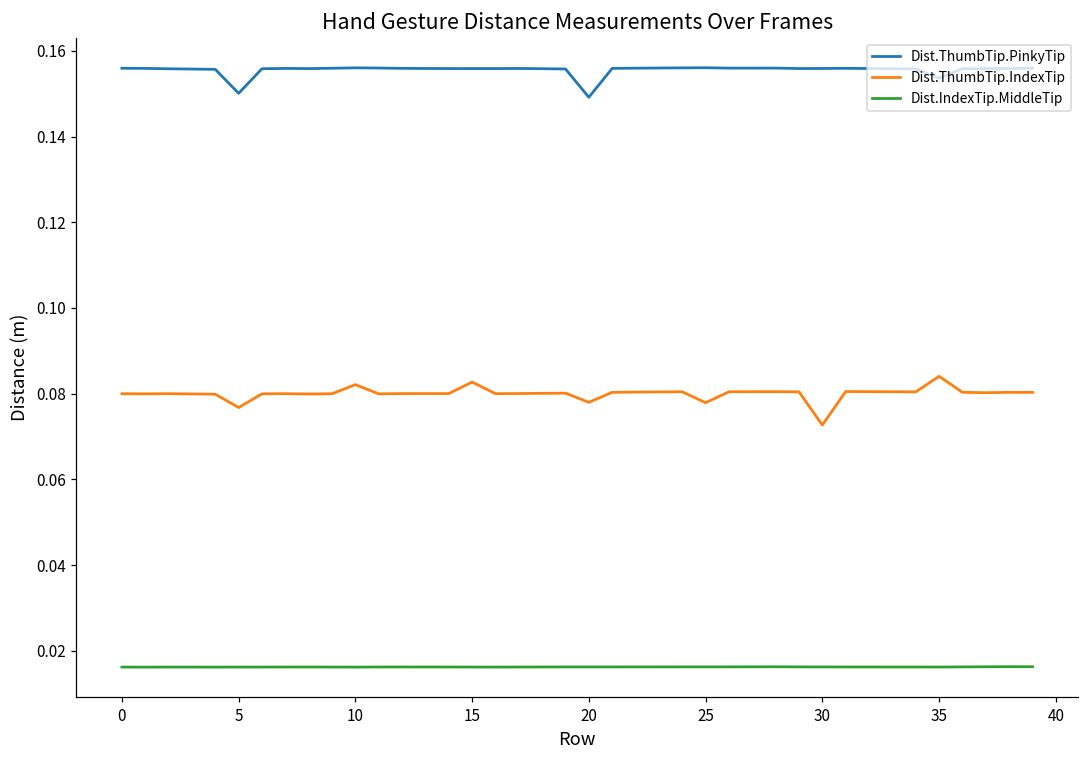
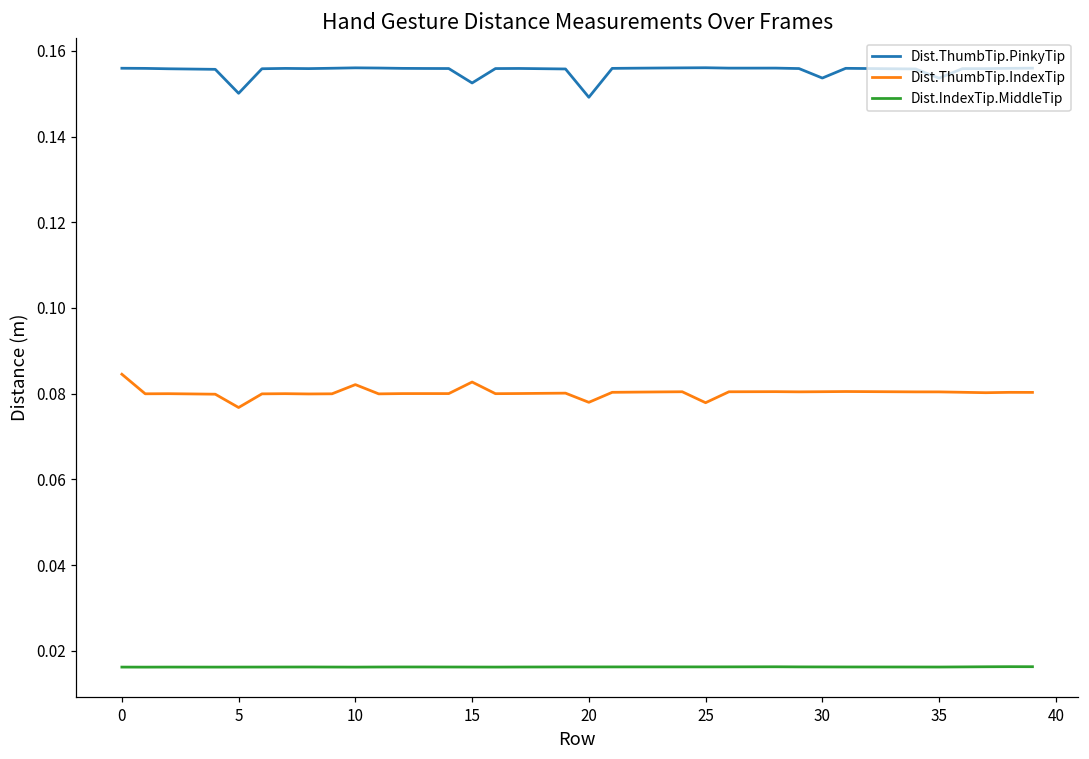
  {
    "Dist.ThumbTip.PinkyTip": {
      "0": 0.156,
      "5": 0.150,
      "10": 0.156,
-     "15": 0.156,
+     "15": 0.153,
      "20": 0.149,
      "25": 0.156,
-     "30": 0.156
+     "30": 0.154
    },
    "Dist.ThumbTip.IndexTip": {
-     "0": 0.080,
+     "0": 0.085,
      "5": 0.077,
      "10": 0.082,
      "15": 0.083,
      "20": 0.078,
      "25": 0.078,
-     "30": 0.073,
-     "35": 0.084
+     "30": 0.080,
+     "35": 0.080
    },
    "Dist.IndexTip.MiddleTip": {
      "0": 0.016,
      "5": 0.016,
      "10": 0.016,
      "15": 0.016,
      "20": 0.016,
      "25": 0.016,
      "30": 0.016,
      "35": 0.016
    }
  }
